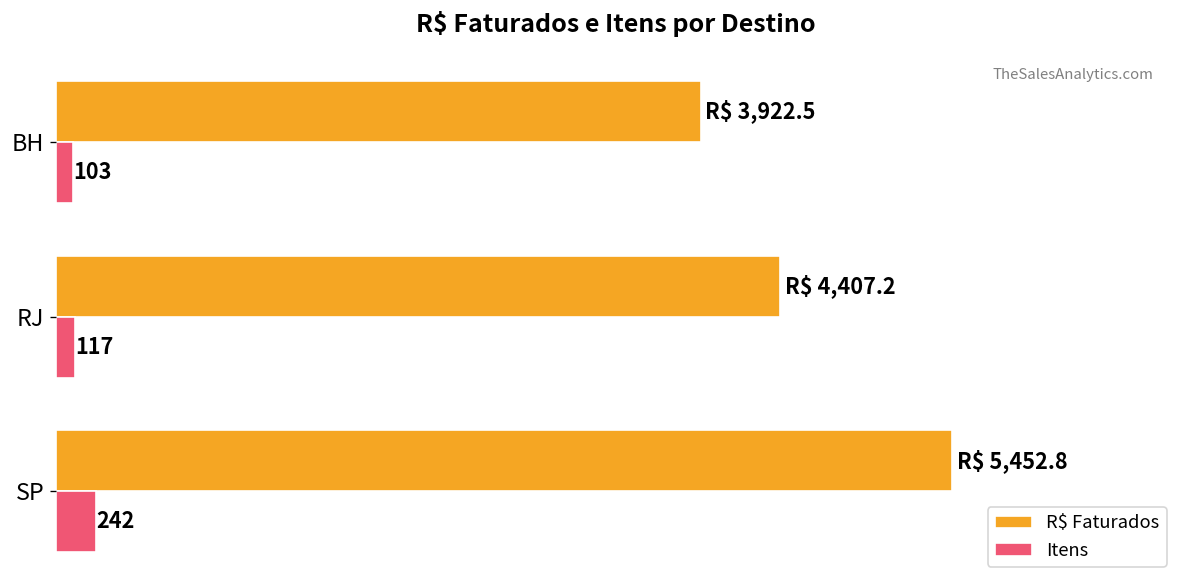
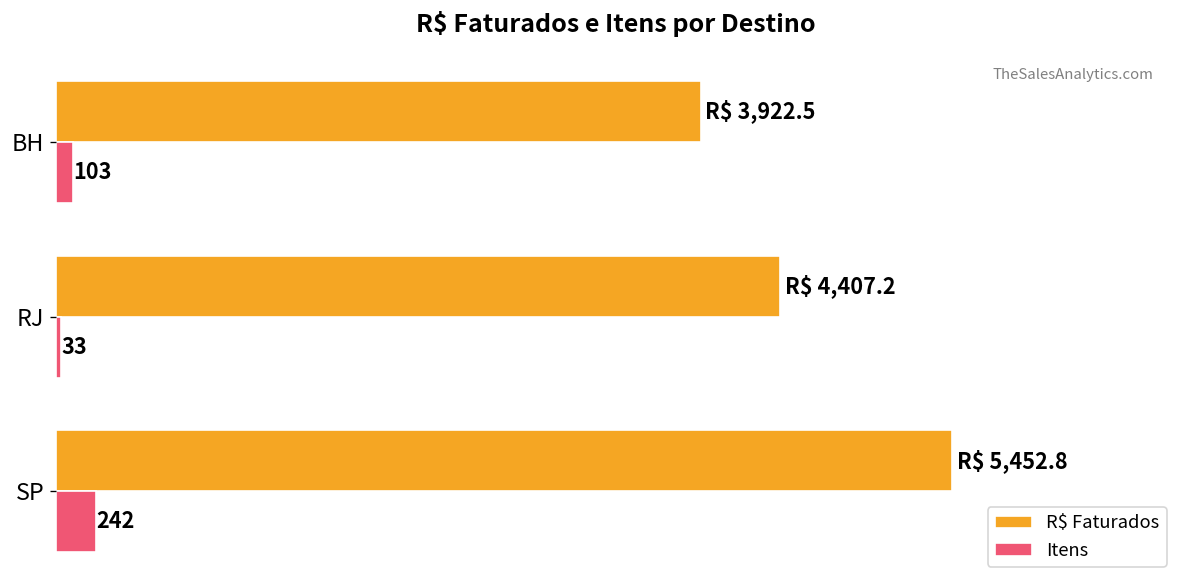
  {
    "R$ Faturados": {
      "BH": "3,922.5",
      "RJ": "4,407.2",
      "SP": "5,452.8"
    },
    "Itens": {
      "BH": "103",
-     "RJ": "117",
+     "RJ": "33",
      "SP": "242"
    }
  }
